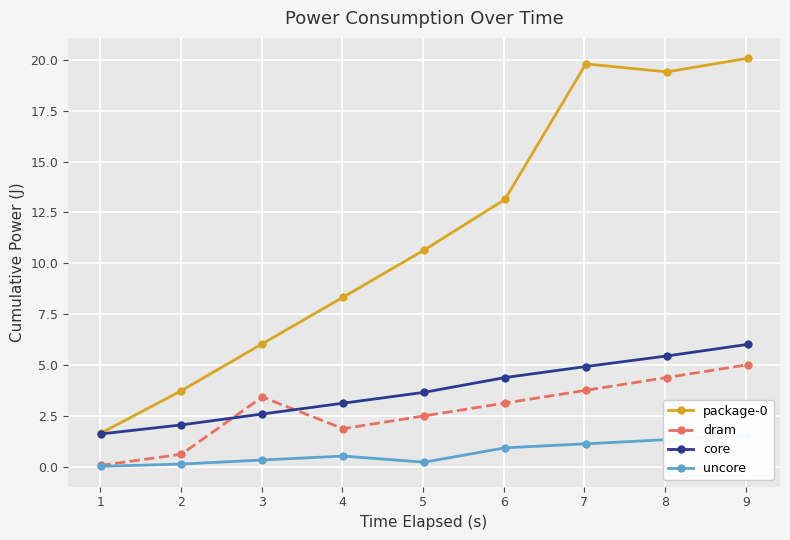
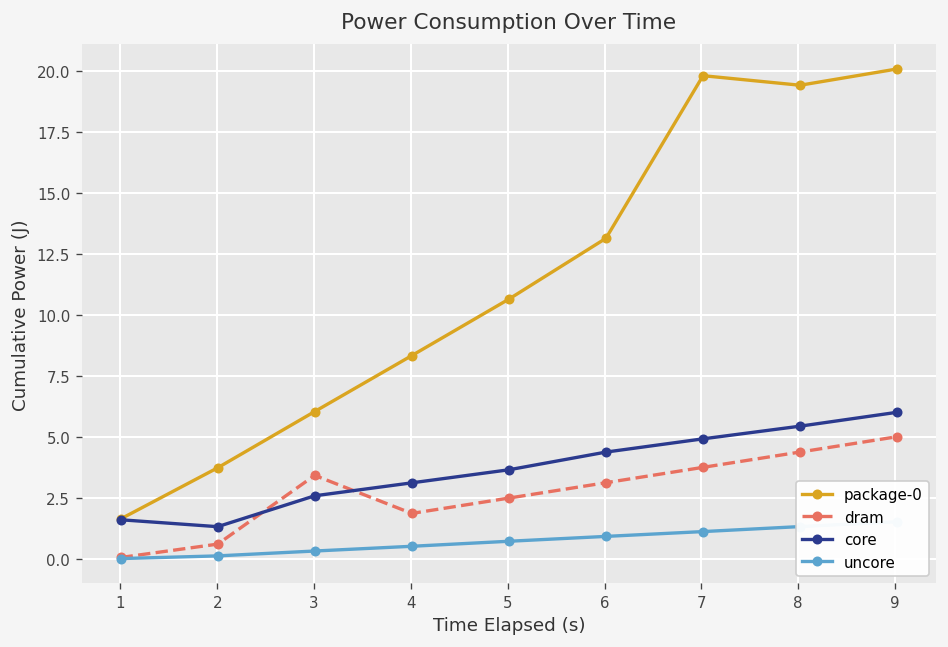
  {
    "package-0": {
      "2": 3.7,
      "3": 6.0,
      "4": 8.3,
      "5": 10.6,
      "6": 13.1,
      "7": 19.8,
      "8": 19.4
    },
    "dram": {
      "2": 0.6,
      "3": 3.4,
      "4": 1.9,
      "5": 2.5,
      "6": 3.1,
      "7": 3.8,
      "8": 4.4
    },
    "core": {
-     "2": 2.1,
+     "2": 1.3,
      "3": 2.6,
      "4": 3.1,
      "5": 3.7,
      "6": 4.4,
      "7": 4.9,
      "8": 5.4
    },
    "uncore": {
      "2": 0.1,
      "3": 0.3,
      "4": 0.5,
-     "5": 0.2,
+     "5": 0.7,
      "6": 0.9,
      "7": 1.1
    }
  }
